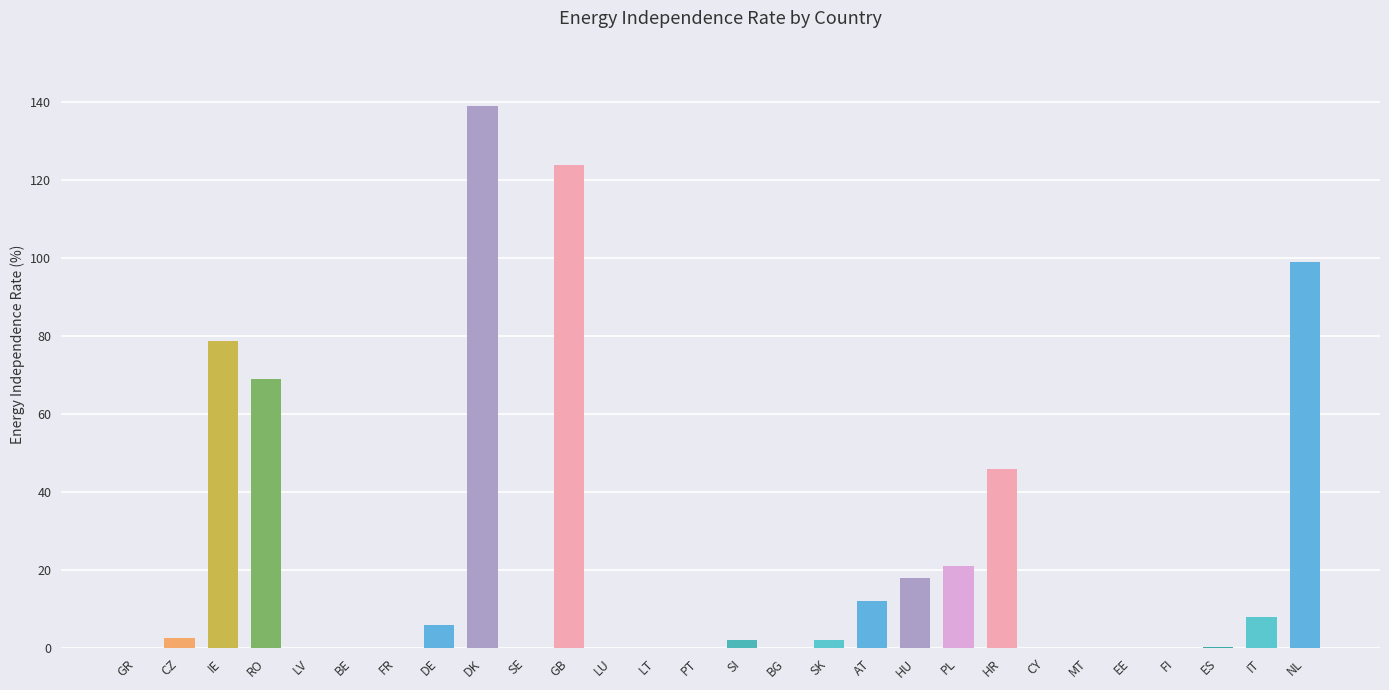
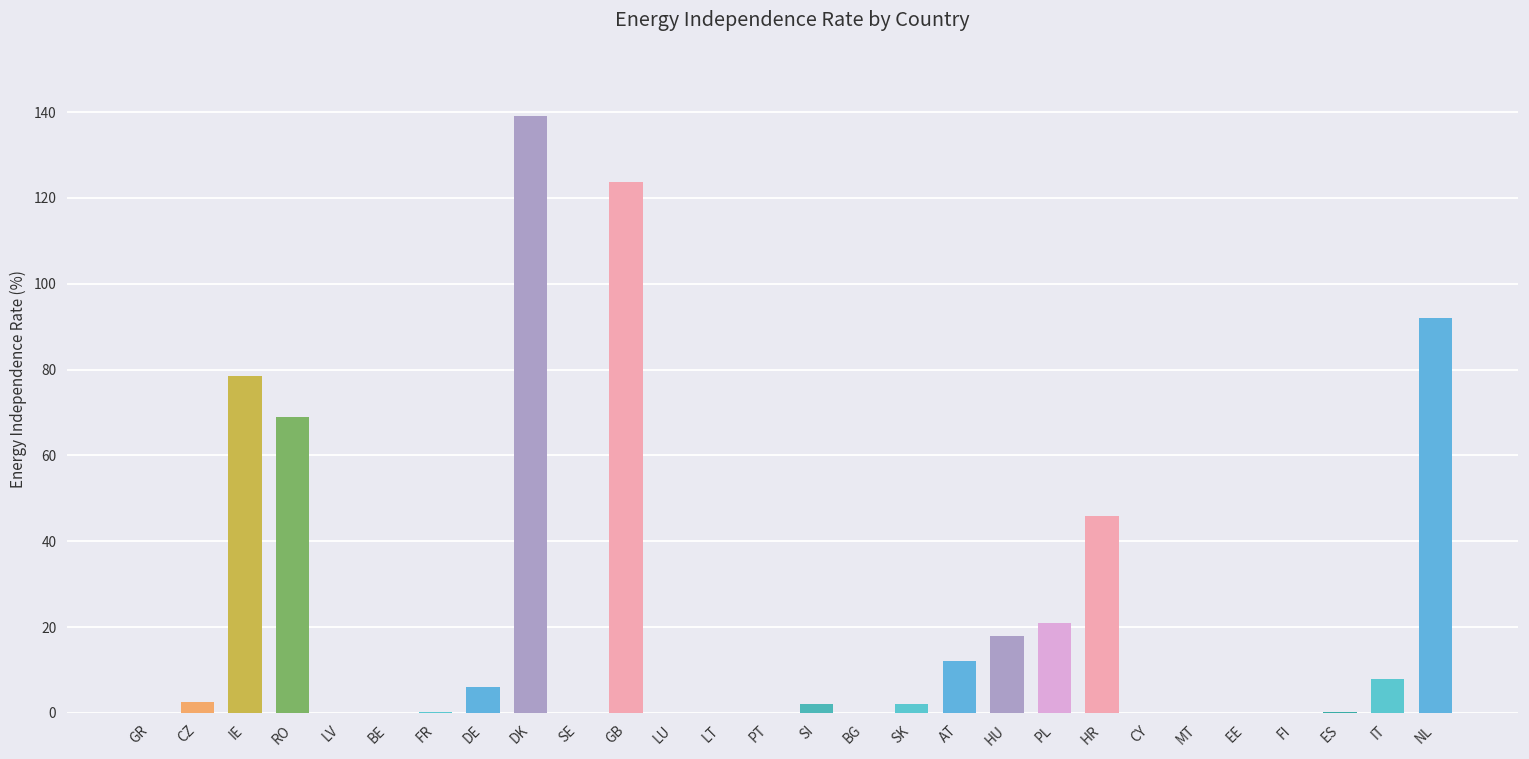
  {
    "GR": 0,
    "CZ": 3,
    "IE": 79,
    "RO": 69,
    "LV": 0,
    "BE": 0,
    "DE": 6,
    "DK": 139,
    "SE": 0,
    "GB": 124,
    "LU": 0,
    "LT": 0,
    "PT": 0,
    "SI": 2,
    "BG": 0,
    "SK": 2,
    "AT": 12,
    "HU": 18,
    "PL": 21,
    "HR": 46,
    "CY": 0,
    "MT": 0,
    "EE": 0,
    "FI": 0,
    "IT": 8,
-   "NL": 99
+   "NL": 92
  }
